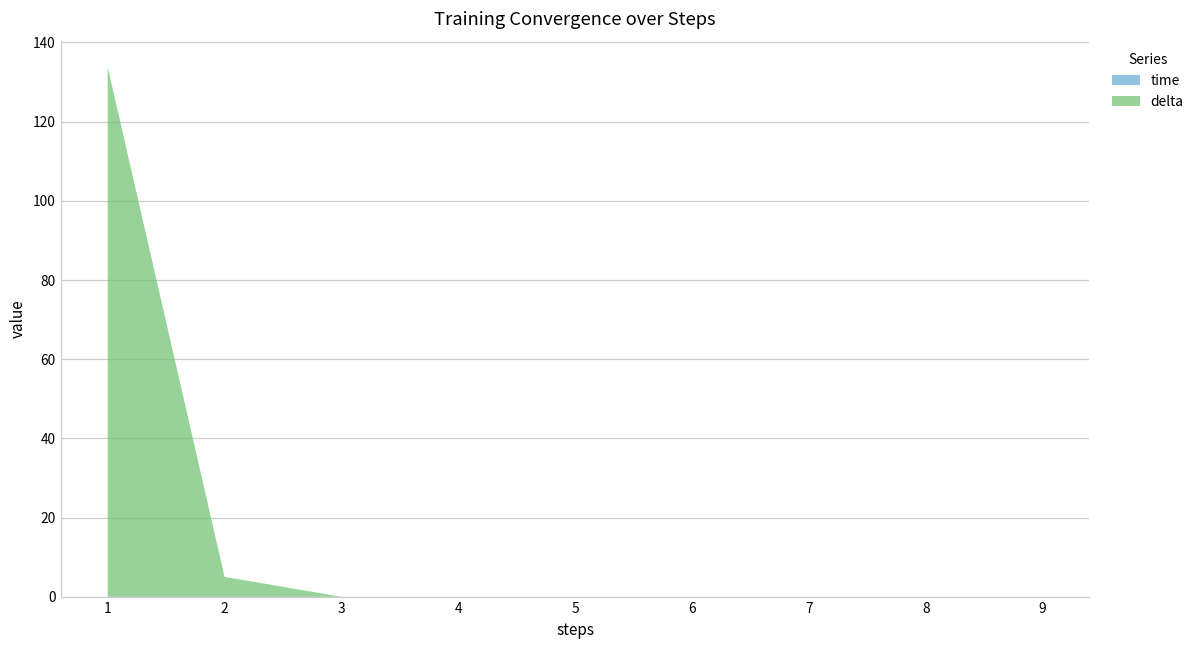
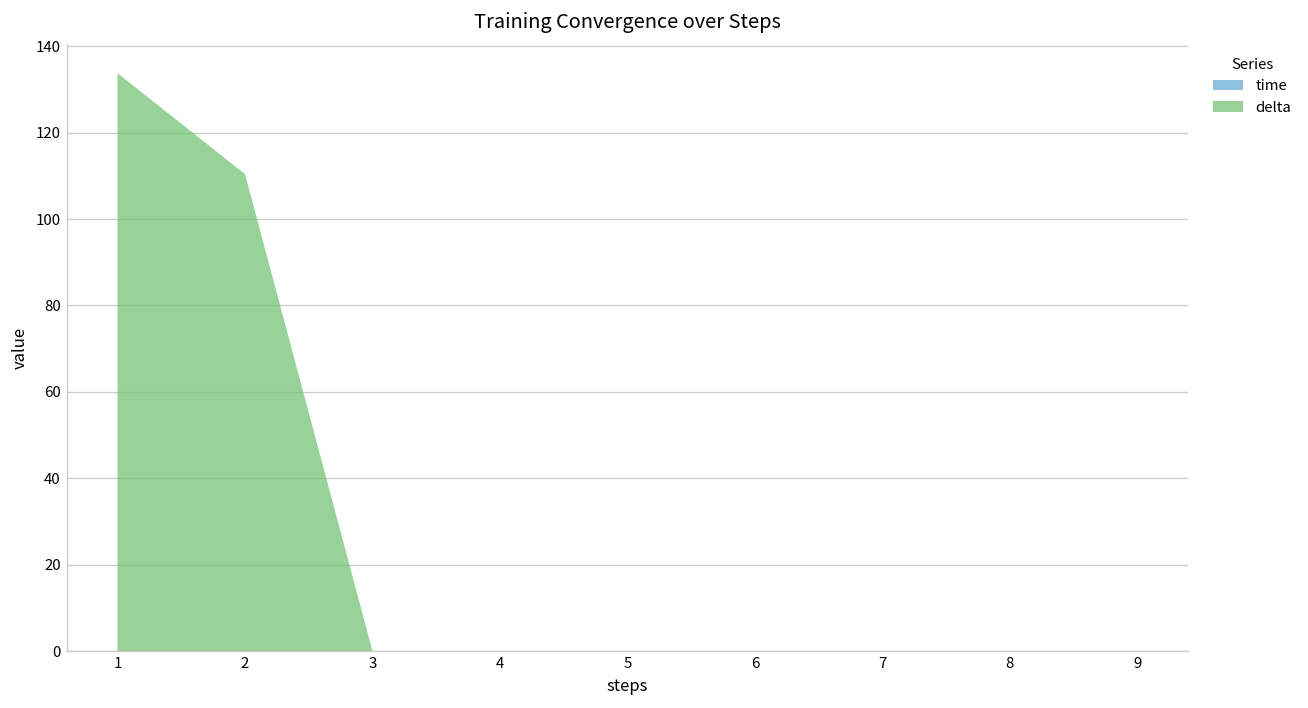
  {
    "delta": {
      "1": 134,
-     "2": 5
+     "2": 110
    }
  }
